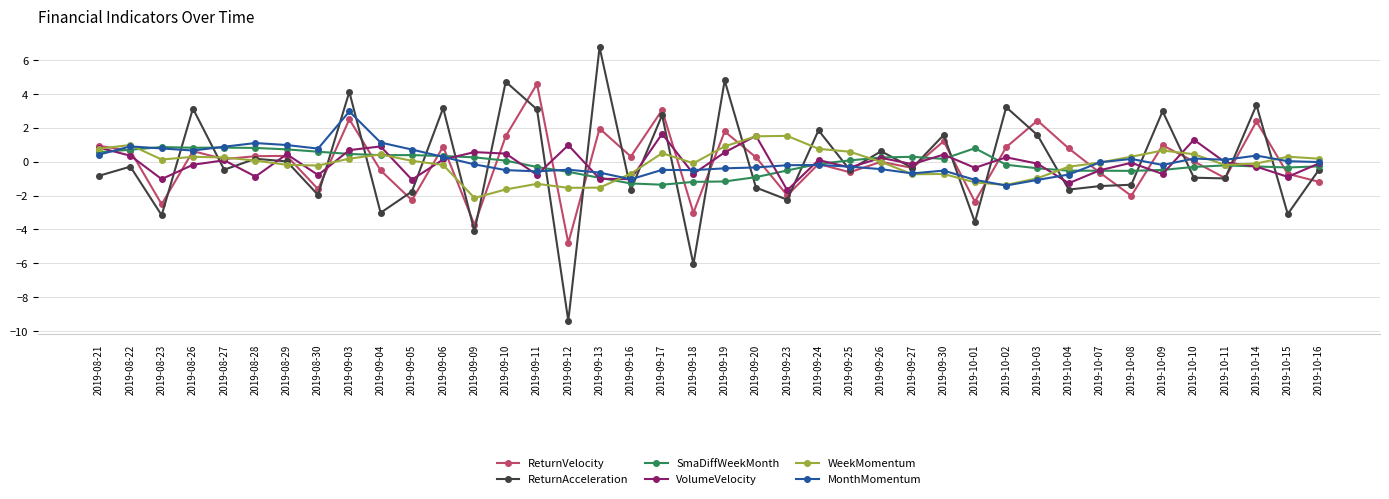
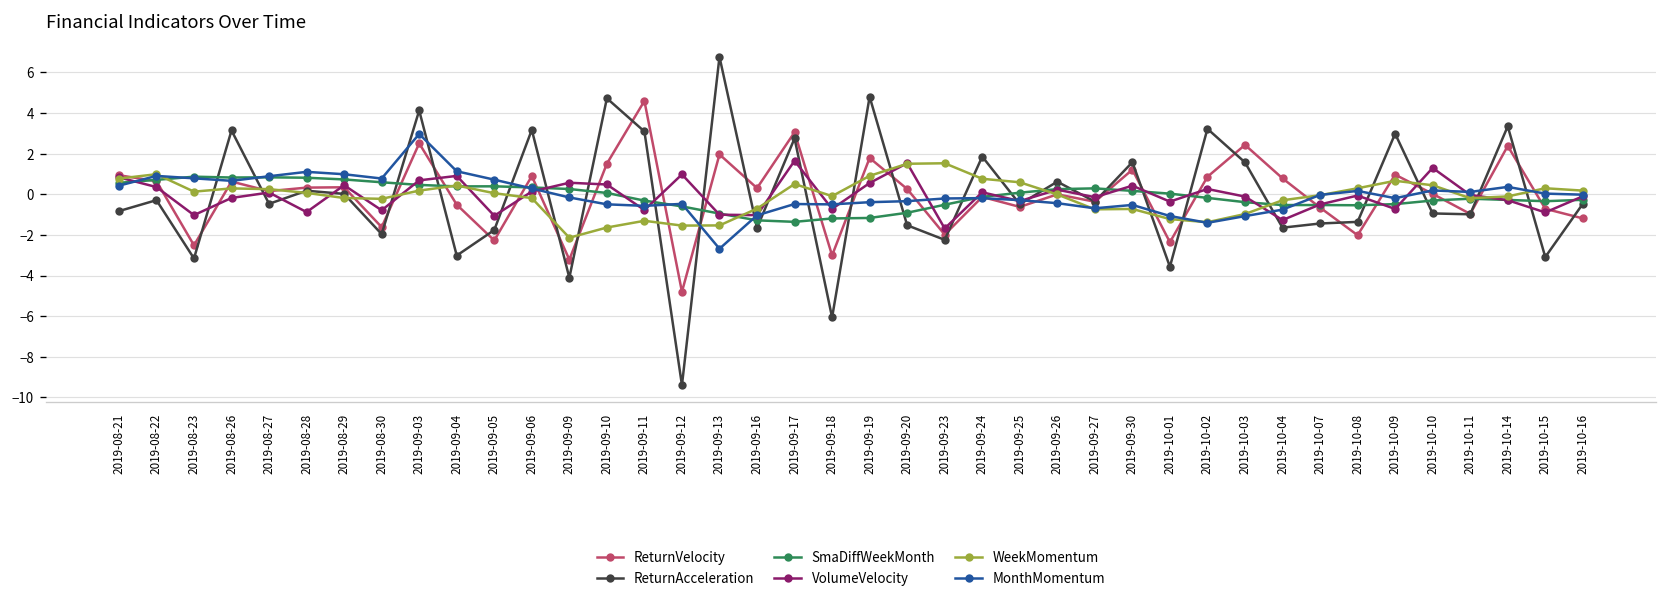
  {
    "ReturnVelocity": {
      "2019-08-23": -2.5,
      "2019-08-28": 0.3,
      "2019-08-30": -1.6,
      "2019-09-03": 2.5,
      "2019-09-04": -0.5,
      "2019-09-05": -2.3,
      "2019-09-06": 0.9,
-     "2019-09-09": -3.7,
+     "2019-09-09": -3.2,
      "2019-09-10": 1.5,
      "2019-09-11": 4.6,
      "2019-09-12": -4.8,
      "2019-09-13": 2.0,
      "2019-09-16": 0.3,
      "2019-09-17": 3.1,
      "2019-09-18": -3.0,
      "2019-09-19": 1.8,
      "2019-09-20": 0.3,
      "2019-09-23": -2.0,
      "2019-09-30": 1.2,
      "2019-10-01": -2.4,
      "2019-10-02": 0.9,
      "2019-10-03": 2.4,
      "2019-10-04": 0.8,
      "2019-10-08": -2.0,
      "2019-10-09": 1.0,
      "2019-10-10": 0.0,
      "2019-10-14": 2.4,
      "2019-10-15": -0.7,
      "2019-10-16": -1.2
    },
    "ReturnAcceleration": {
      "2019-08-21": -0.8,
      "2019-08-22": -0.3,
      "2019-08-23": -3.2,
      "2019-08-26": 3.1,
      "2019-08-27": -0.5,
      "2019-08-29": 0.0,
      "2019-08-30": -2.0,
      "2019-09-03": 4.1,
      "2019-09-04": -3.0,
      "2019-09-05": -1.8,
      "2019-09-06": 3.2,
      "2019-09-09": -4.1,
      "2019-09-10": 4.7,
      "2019-09-11": 3.1,
      "2019-09-12": -9.4,
      "2019-09-13": 6.8,
      "2019-09-16": -1.7,
      "2019-09-17": 2.7,
      "2019-09-18": -6.1,
      "2019-09-19": 4.8,
      "2019-09-20": -1.5,
      "2019-09-23": -2.2,
      "2019-09-24": 1.9,
      "2019-09-26": 0.6,
      "2019-09-30": 1.6,
      "2019-10-01": -3.6,
      "2019-10-02": 3.2,
      "2019-10-03": 1.6,
      "2019-10-04": -1.6,
      "2019-10-07": -1.4,
      "2019-10-08": -1.4,
      "2019-10-09": 3.0,
      "2019-10-10": -0.9,
      "2019-10-14": 3.3,
      "2019-10-15": -3.1,
      "2019-10-16": -0.5
    },
    "SmaDiffWeekMonth": {
      "2019-08-26": 0.8,
      "2019-08-28": 0.8,
      "2019-08-29": 0.7,
      "2019-08-30": 0.6,
      "2019-09-03": 0.5,
      "2019-09-05": 0.4,
      "2019-09-09": 0.3,
      "2019-09-10": 0.1,
      "2019-09-11": -0.3,
      "2019-09-16": -1.3,
      "2019-09-17": -1.4,
      "2019-09-18": -1.2,
      "2019-09-19": -1.2,
      "2019-09-20": -0.9,
      "2019-09-23": -0.5,
      "2019-09-25": 0.1,
      "2019-09-27": 0.3,
      "2019-09-30": 0.2,
-     "2019-10-01": 0.8,
+     "2019-10-01": 0.0,
      "2019-10-02": -0.2,
      "2019-10-03": -0.4,
      "2019-10-04": -0.5,
      "2019-10-08": -0.5,
      "2019-10-09": -0.5,
      "2019-10-10": -0.3,
      "2019-10-15": -0.3,
      "2019-10-16": -0.3
    },
    "VolumeVelocity": {
      "2019-08-22": 0.4,
      "2019-08-23": -1.0,
      "2019-08-26": -0.2,
      "2019-08-28": -0.9,
      "2019-08-30": -0.8,
      "2019-09-03": 0.7,
      "2019-09-04": 0.9,
      "2019-09-05": -1.1,
      "2019-09-09": 0.6,
      "2019-09-10": 0.5,
      "2019-09-11": -0.8,
      "2019-09-12": 1.0,
      "2019-09-17": 1.6,
      "2019-09-18": -0.7,
      "2019-09-19": 0.6,
      "2019-09-23": -1.7,
      "2019-09-24": 0.1,
      "2019-09-27": -0.1,
      "2019-09-30": 0.4,
      "2019-10-01": -0.4,
      "2019-10-02": 0.3,
      "2019-10-03": -0.1,
      "2019-10-04": -1.3,
      "2019-10-08": -0.1,
      "2019-10-09": -0.7,
      "2019-10-10": 1.3,
      "2019-10-11": 0.0,
      "2019-10-15": -0.9
    },
    "WeekMomentum": {
      "2019-08-23": 0.1,
      "2019-08-26": 0.3,
      "2019-08-29": -0.2,
      "2019-08-30": -0.2,
      "2019-09-03": 0.2,
      "2019-09-05": 0.1,
      "2019-09-06": -0.2,
      "2019-09-09": -2.1,
      "2019-09-10": -1.6,
      "2019-09-11": -1.3,
      "2019-09-12": -1.5,
      "2019-09-13": -1.5,
      "2019-09-16": -0.7,
      "2019-09-17": 0.5,
      "2019-09-18": -0.1,
      "2019-09-19": 0.9,
      "2019-09-23": 1.5,
      "2019-09-24": 0.8,
      "2019-09-25": 0.6,
      "2019-09-30": -0.7,
      "2019-10-01": -1.2,
      "2019-10-04": -0.3,
      "2019-10-09": 0.7,
      "2019-10-10": 0.4,
      "2019-10-14": -0.1,
      "2019-10-15": 0.3,
      "2019-10-16": 0.2
    },
    "MonthMomentum": {
      "2019-08-28": 1.1,
      "2019-08-29": 1.0,
      "2019-08-30": 0.8,
      "2019-09-03": 3.0,
      "2019-09-04": 1.1,
      "2019-09-05": 0.7,
      "2019-09-09": -0.2,
      "2019-09-10": -0.5,
      "2019-09-11": -0.6,
-     "2019-09-13": -0.6,
+     "2019-09-13": -2.7,
      "2019-09-17": -0.5,
      "2019-09-18": -0.5,
      "2019-09-19": -0.4,
      "2019-09-20": -0.3,
      "2019-09-23": -0.2,
      "2019-09-26": -0.4,
      "2019-09-30": -0.5,
      "2019-10-01": -1.1,
      "2019-10-04": -0.8,
      "2019-10-09": -0.2,
      "2019-10-10": 0.2,
      "2019-10-11": 0.1,
      "2019-10-14": 0.4,
      "2019-10-15": 0.0
    }
  }
